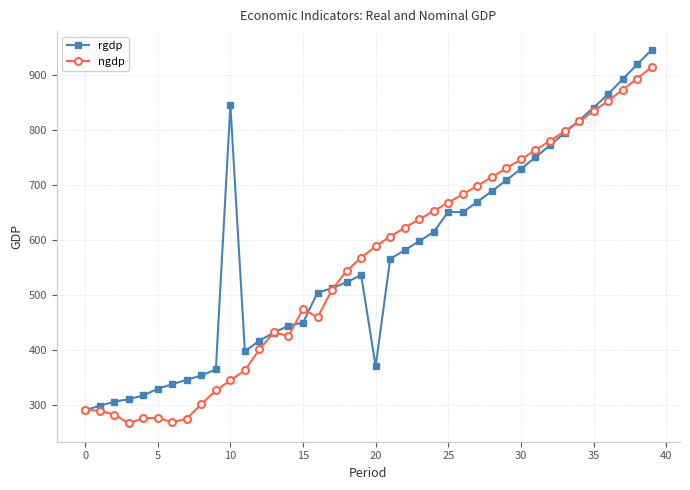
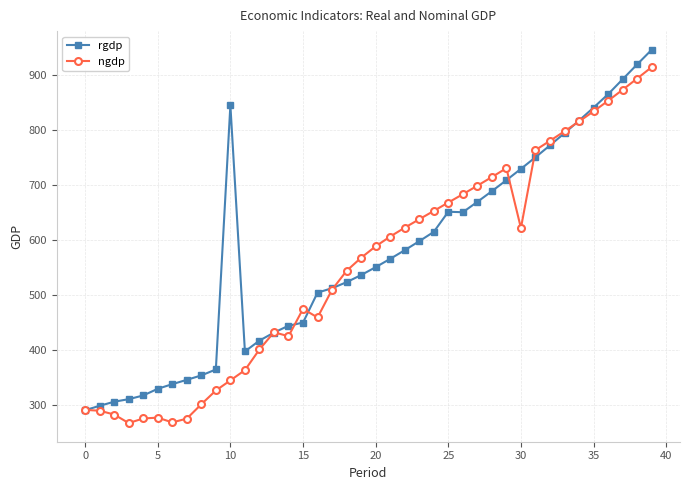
  {
    "rgdp": {
      "5": 330,
      "10": 840,
      "15": 450,
-     "20": 370,
+     "20": 550,
      "25": 650,
      "30": 730,
      "35": 840
    },
    "ngdp": {
      "5": 280,
      "10": 340,
      "15": 470,
      "20": 590,
      "25": 670,
-     "30": 750,
+     "30": 620,
      "35": 830
    }
  }
